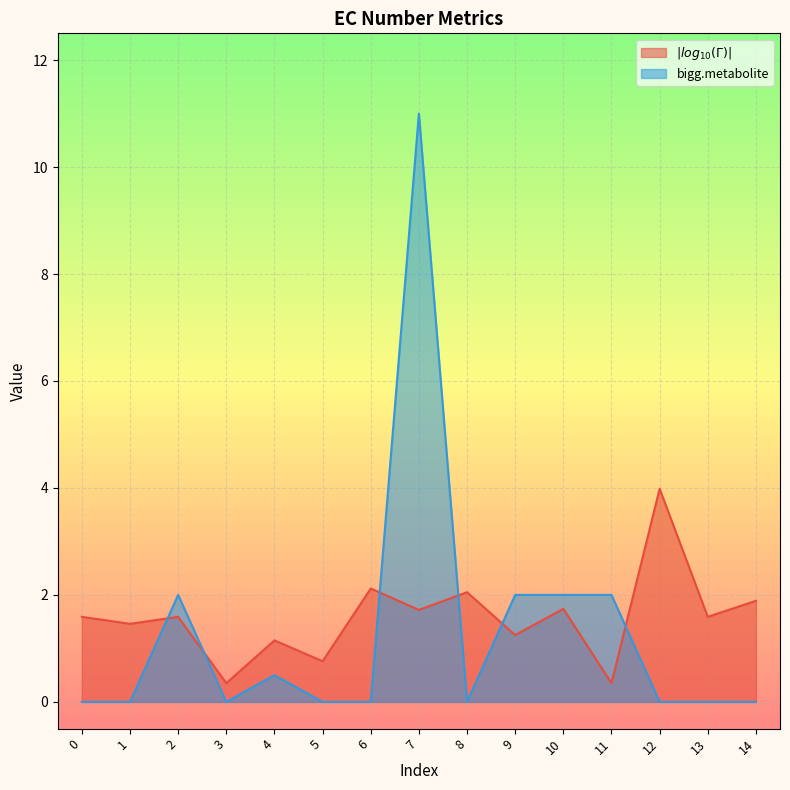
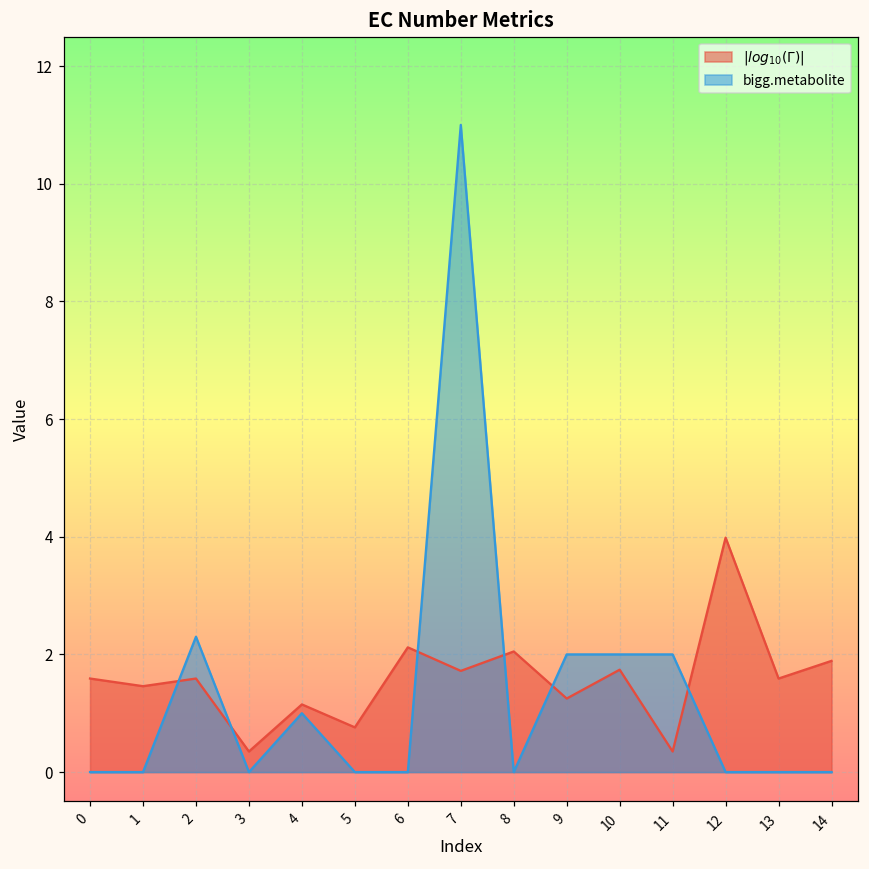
  {
    "bigg.metabolite": {
      "0": 0.0,
      "1": 0.0,
-     "2": 2.0,
+     "2": 2.3,
      "3": 0.0,
-     "4": 0.5,
+     "4": 1.0,
      "5": 0.0,
      "6": 0.0,
      "7": 11.0,
      "8": 0.0,
      "9": 2.0,
      "10": 2.0,
      "11": 2.0,
      "12": 0.0,
      "13": 0.0,
      "14": 0.0
    }
  }
